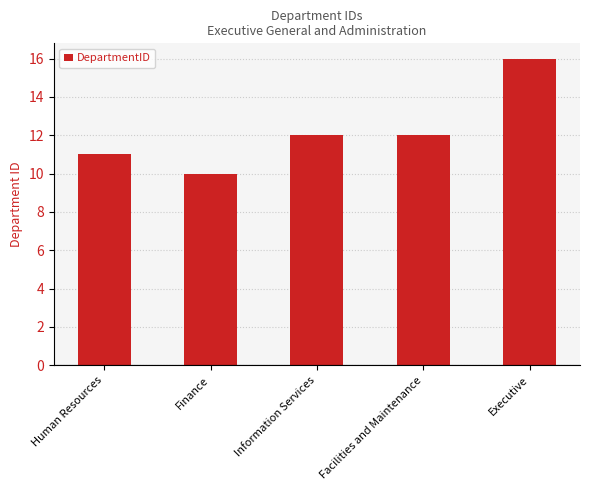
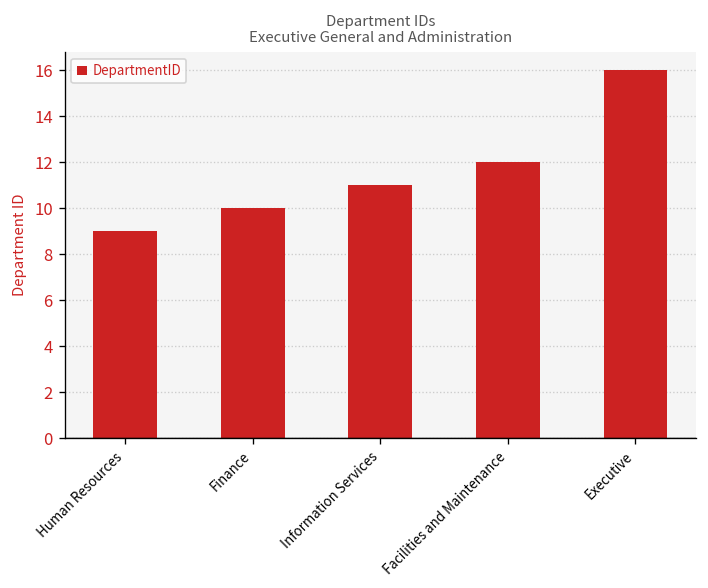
  {
-   "Human Resources": 11,
+   "Human Resources": 9,
    "Finance": 10,
-   "Information Services": 12,
+   "Information Services": 11,
    "Facilities and Maintenance": 12,
    "Executive": 16
  }
